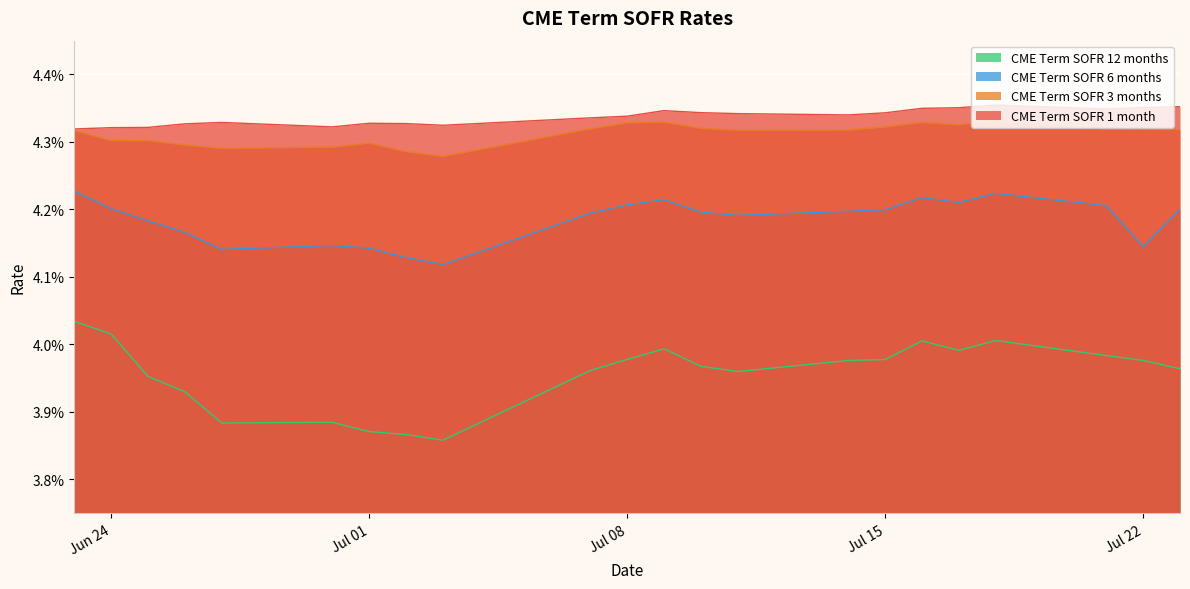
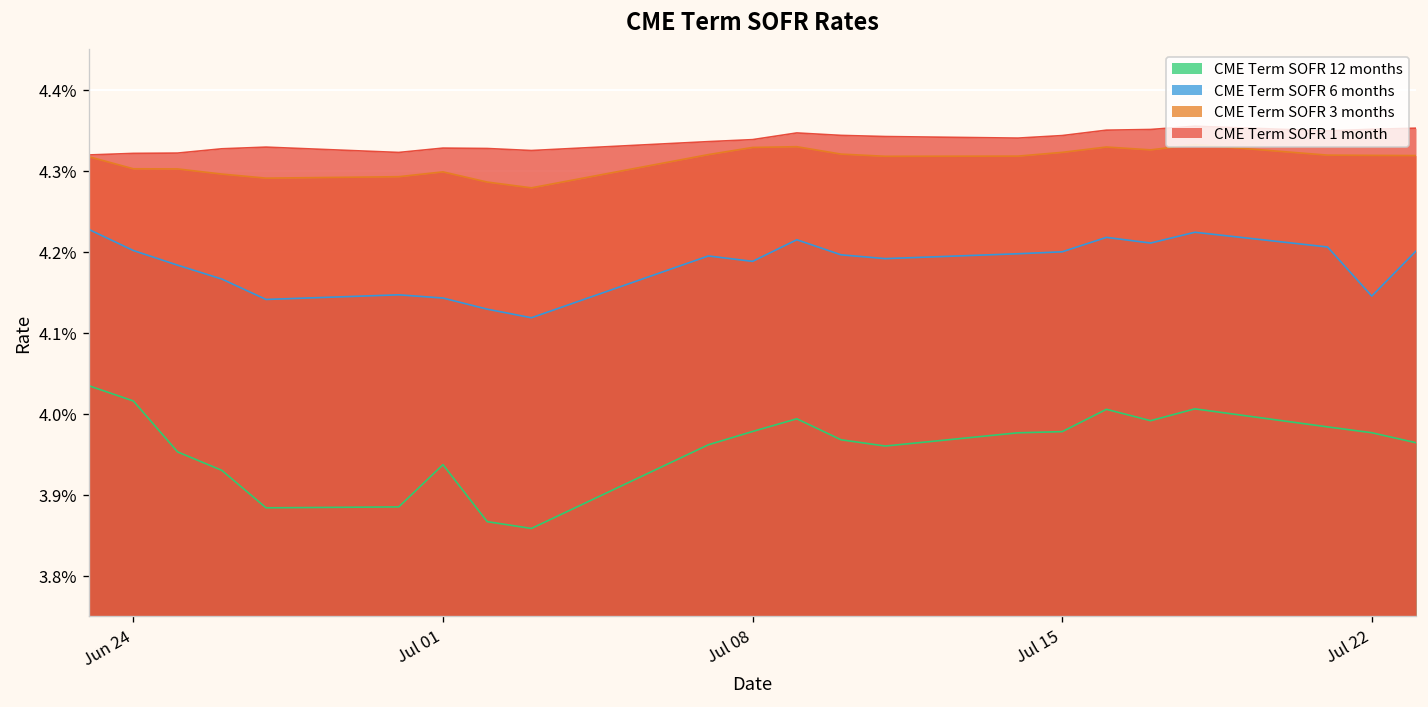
  {
    "CME Term SOFR 12 months": {
      "Jun 24": "4.02%",
-     "Jul 01": "3.87%",
+     "Jul 01": "3.94%",
      "Jul 08": "3.98%",
      "Jul 15": "3.98%",
      "Jul 22": "3.98%"
    },
    "CME Term SOFR 6 months": {
      "Jun 24": "4.20%",
      "Jul 01": "4.14%",
-     "Jul 08": "4.21%",
+     "Jul 08": "4.19%",
      "Jul 15": "4.20%",
      "Jul 22": "4.15%"
    }
  }
